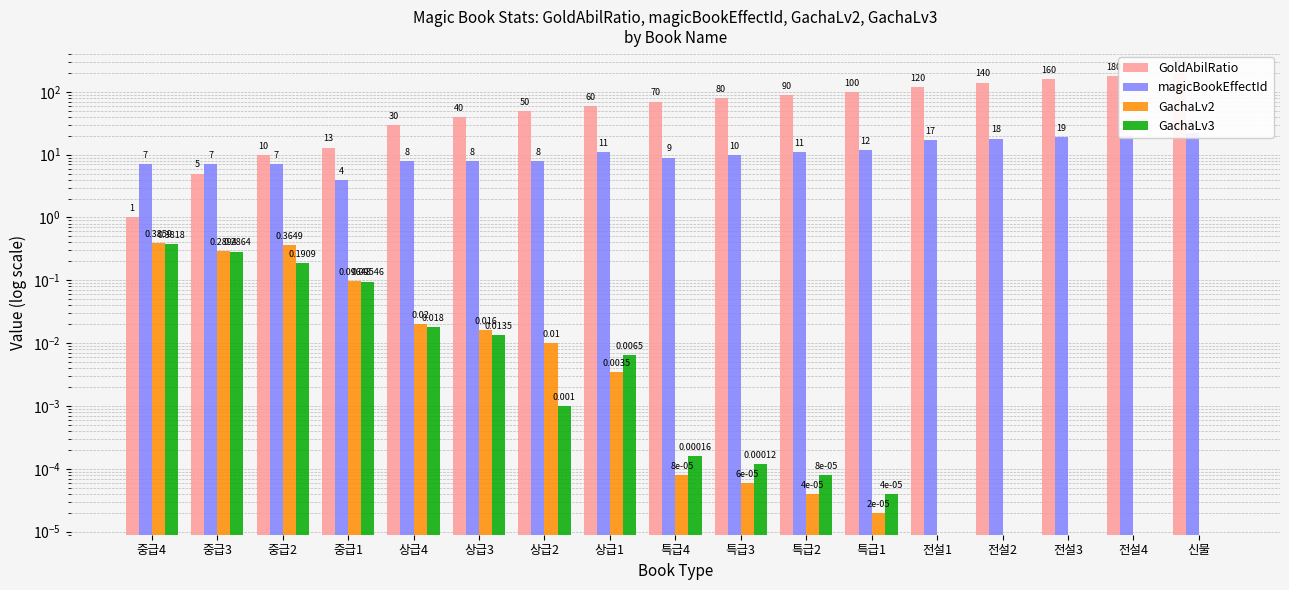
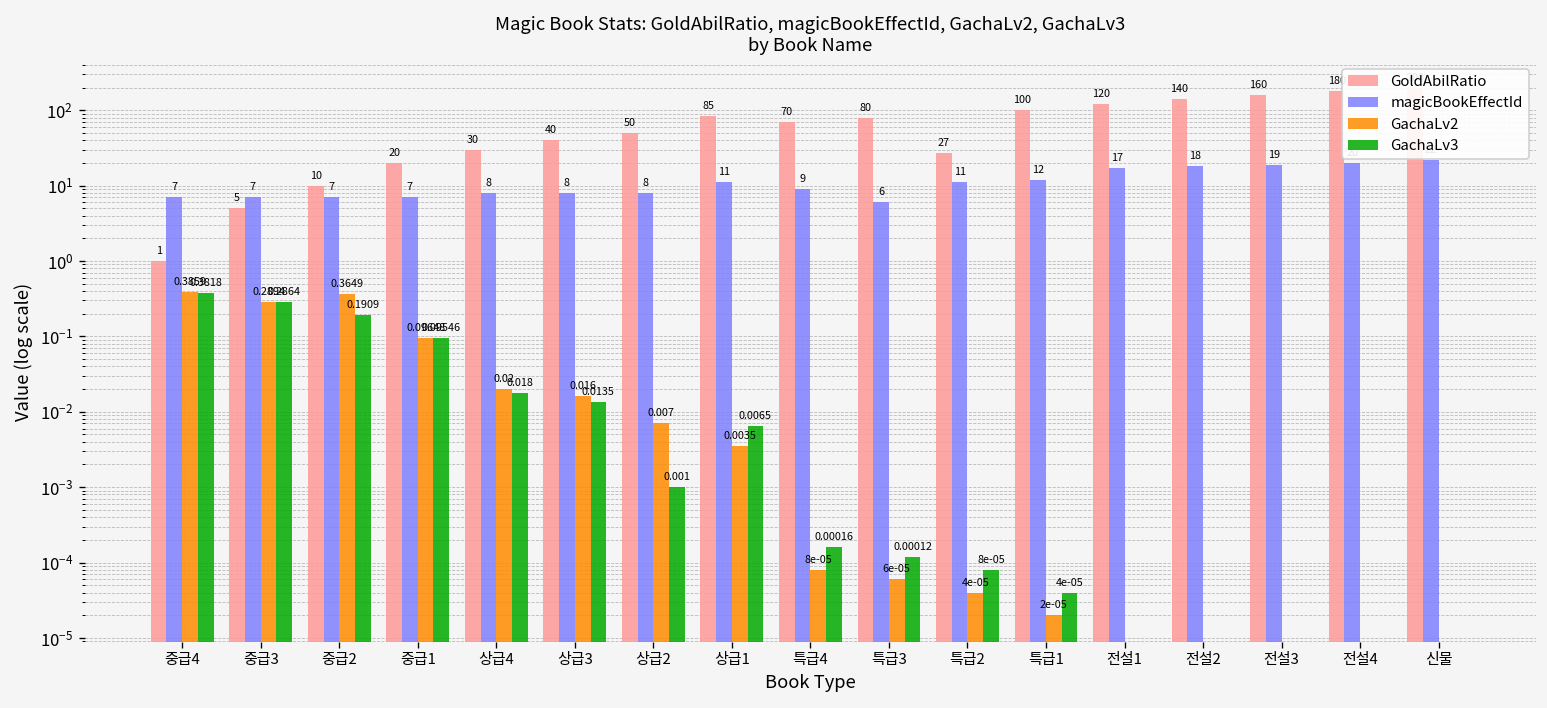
  {
    "GoldAbilRatio": {
      "중급4": "1",
      "중급3": "5",
      "중급2": "10",
-     "중급1": "13",
+     "중급1": "20",
      "상급4": "30",
      "상급3": "40",
      "상급2": "50",
-     "상급1": "60",
+     "상급1": "85",
      "특급4": "70",
      "특급3": "80",
-     "특급2": "90",
+     "특급2": "27",
      "특급1": "100",
      "전설1": "120",
      "전설2": "140",
      "전설3": "160"
    },
    "magicBookEffectId": {
      "중급4": "7",
      "중급3": "7",
      "중급2": "7",
-     "중급1": "4",
+     "중급1": "7",
      "상급4": "8",
      "상급3": "8",
      "상급2": "8",
      "상급1": "11",
      "특급4": "9",
-     "특급3": "10",
+     "특급3": "6",
      "특급2": "11",
      "특급1": "12",
      "전설1": "17",
      "전설2": "18",
      "전설3": "19"
    },
    "GachaLv2": {
      "중급2": "0.3649",
-     "상급2": "0.01",
+     "상급2": "0.007",
      "상급1": "0.0035",
      "특급4": "8e-05",
      "특급3": "6e-05",
      "특급2": "4e-05",
      "특급1": "2e-05"
    },
    "GachaLv3": {
      "중급2": "0.1909",
      "상급2": "0.001",
      "상급1": "0.0065",
      "특급4": "0.00016",
      "특급3": "0.00012",
      "특급2": "8e-05",
      "특급1": "4e-05"
    }
  }
